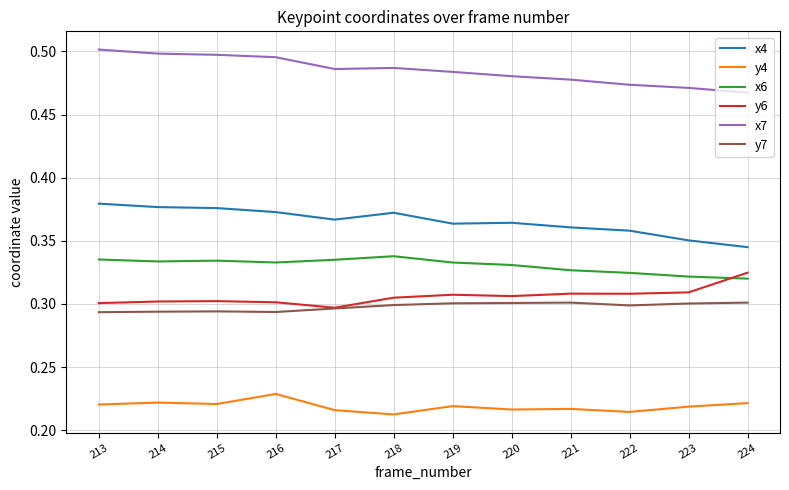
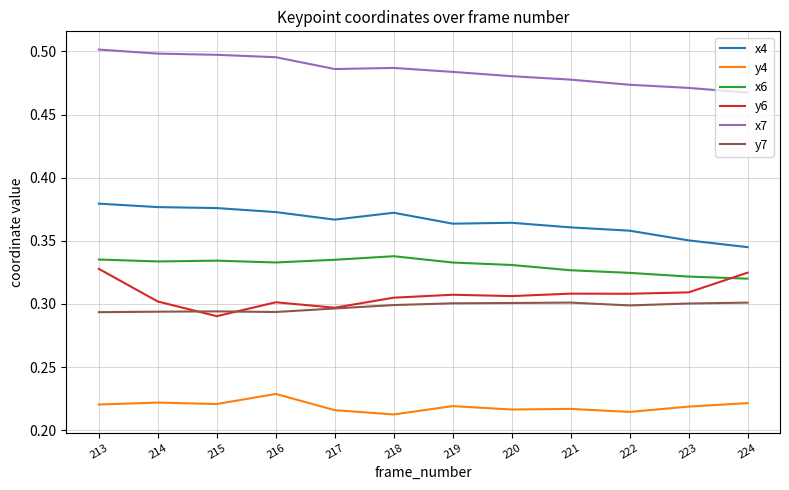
  {
    "x4": {
      "213": 0.379,
      "214": 0.377,
      "215": 0.376,
      "216": 0.373,
      "217": 0.367,
      "218": 0.372,
      "219": 0.364,
      "220": 0.364,
      "221": 0.361,
      "222": 0.358,
      "223": 0.350,
      "224": 0.345
    },
    "y4": {
      "213": 0.220,
      "214": 0.222,
      "215": 0.221,
      "216": 0.229,
      "217": 0.216,
      "218": 0.212,
      "219": 0.219,
      "220": 0.216,
      "221": 0.217,
      "222": 0.214,
      "223": 0.219,
      "224": 0.221
    },
    "x6": {
      "213": 0.335,
      "214": 0.334,
      "215": 0.334,
      "216": 0.333,
      "217": 0.335,
      "218": 0.338,
      "219": 0.333,
      "220": 0.331,
      "221": 0.327,
      "222": 0.325,
      "223": 0.322,
      "224": 0.320
    },
    "y6": {
-     "213": 0.301,
+     "213": 0.328,
      "214": 0.302,
-     "215": 0.302,
+     "215": 0.290,
      "216": 0.301,
      "218": 0.305,
      "219": 0.307,
      "220": 0.306,
      "221": 0.308,
      "222": 0.308,
      "223": 0.309,
      "224": 0.325
    },
    "x7": {
      "213": 0.501,
      "214": 0.498,
      "215": 0.497,
      "216": 0.495,
      "217": 0.486,
      "218": 0.487,
      "219": 0.484,
      "220": 0.480,
      "221": 0.478,
      "222": 0.474,
      "223": 0.471
    },
    "y7": {
      "213": 0.293,
      "214": 0.294,
      "215": 0.294,
      "216": 0.294,
      "218": 0.299,
      "219": 0.300,
      "220": 0.301,
      "221": 0.301,
      "222": 0.299,
      "223": 0.300,
      "224": 0.301
    }
  }
